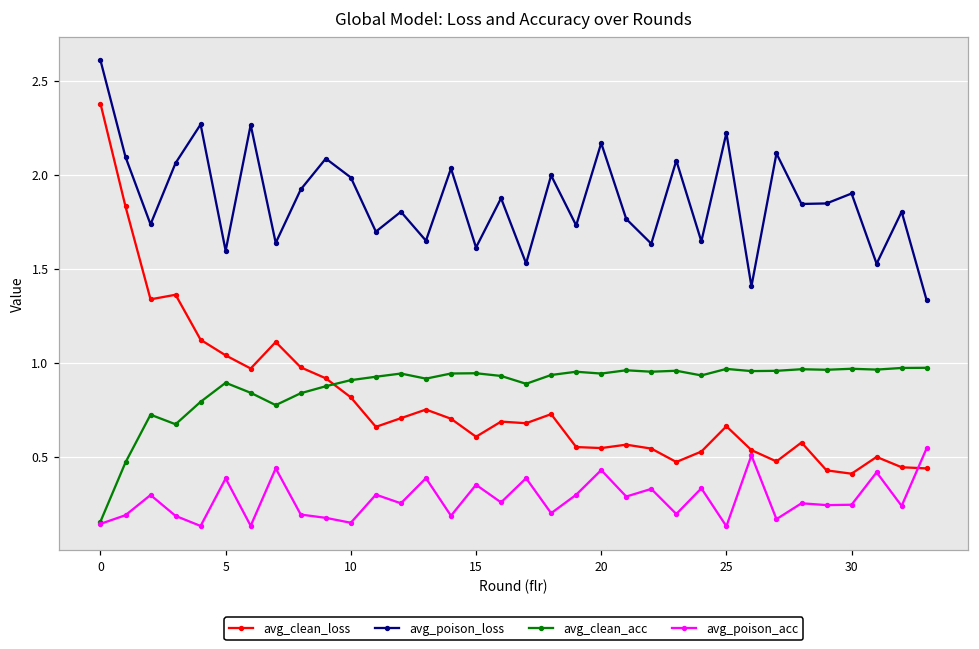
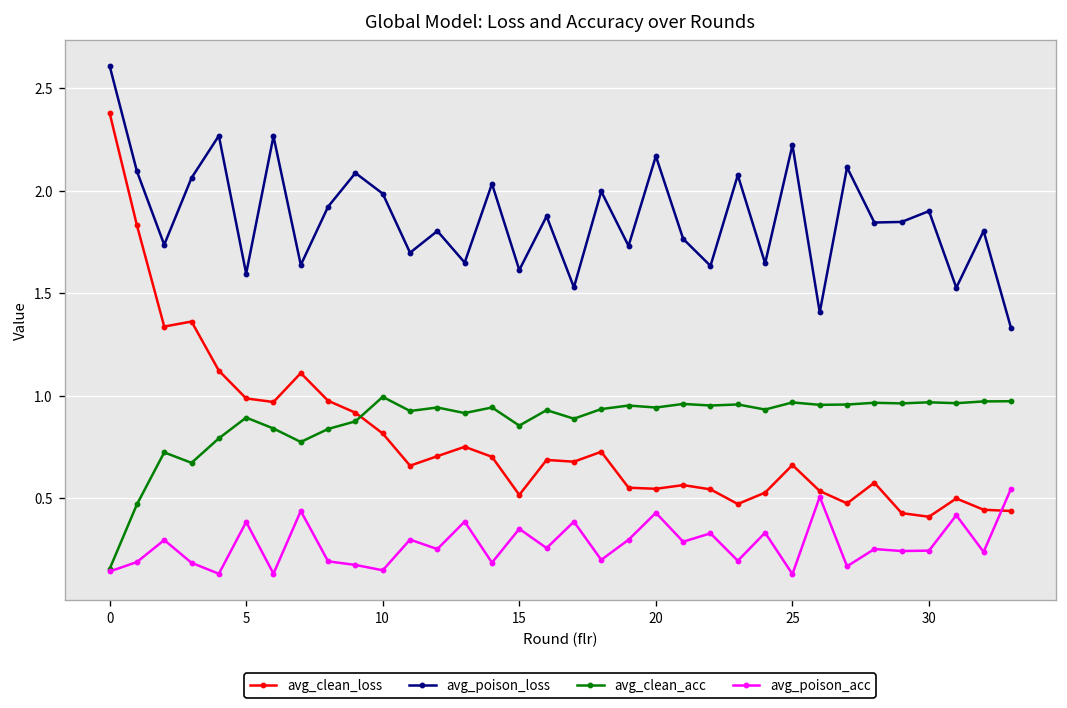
  {
    "avg_clean_loss": {
      "0": 2.38,
-     "5": 1.04,
+     "5": 0.99,
      "10": 0.82,
-     "15": 0.61,
+     "15": 0.52,
      "20": 0.55,
      "25": 0.66,
      "30": 0.41
    },
    "avg_poison_loss": {
      "0": 2.61,
      "5": 1.60,
      "10": 1.98,
      "15": 1.61,
      "20": 2.17,
      "25": 2.22,
      "30": 1.90
    },
    "avg_clean_acc": {
      "5": 0.89,
-     "10": 0.91,
-     "15": 0.94,
+     "10": 0.99,
+     "15": 0.85,
      "20": 0.94,
      "25": 0.97,
      "30": 0.97
    },
    "avg_poison_acc": {
      "5": 0.38,
      "10": 0.15,
      "15": 0.35,
      "20": 0.43,
      "25": 0.13,
      "30": 0.24
    }
  }
